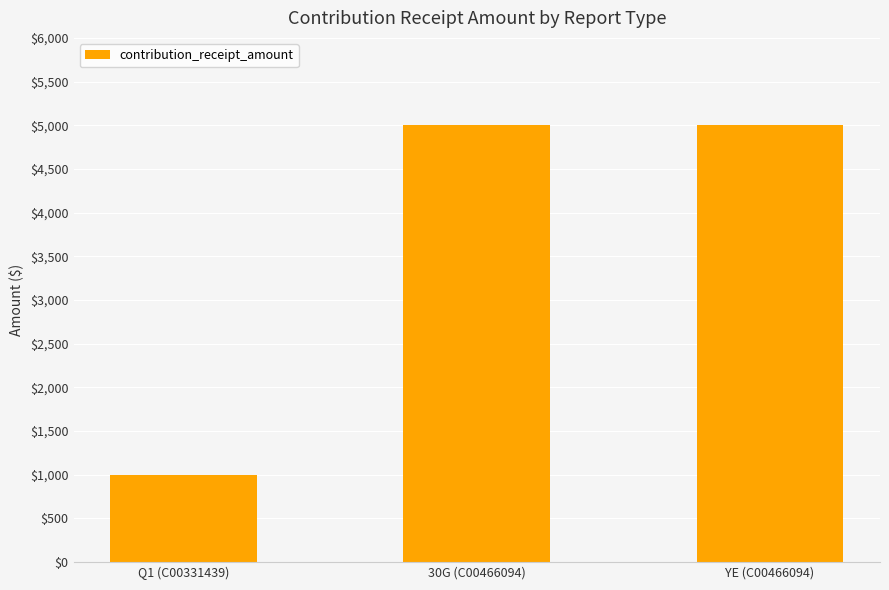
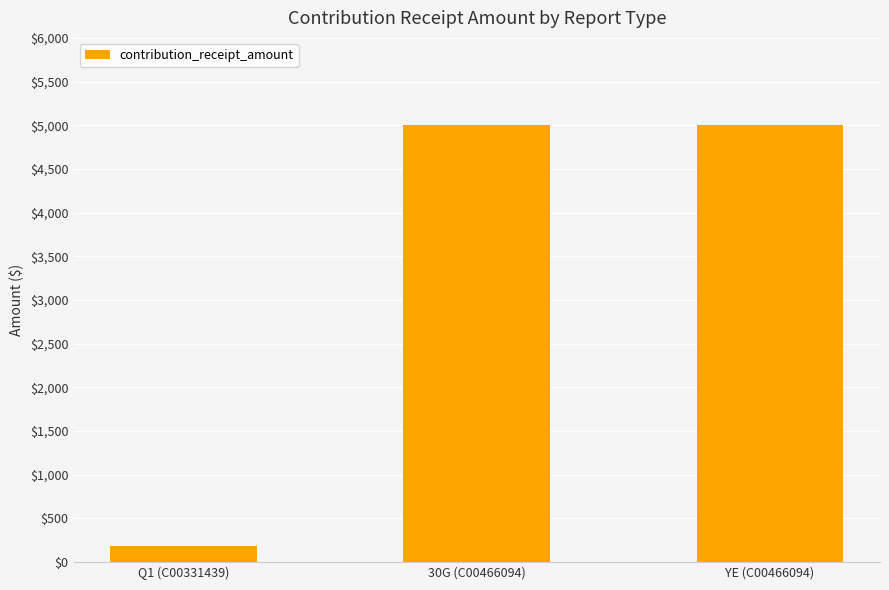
  {
-   "Q1 (C00331439)": "$1,000",
+   "Q1 (C00331439)": "$200",
    "30G (C00466094)": "$5,000",
    "YE (C00466094)": "$5,000"
  }
